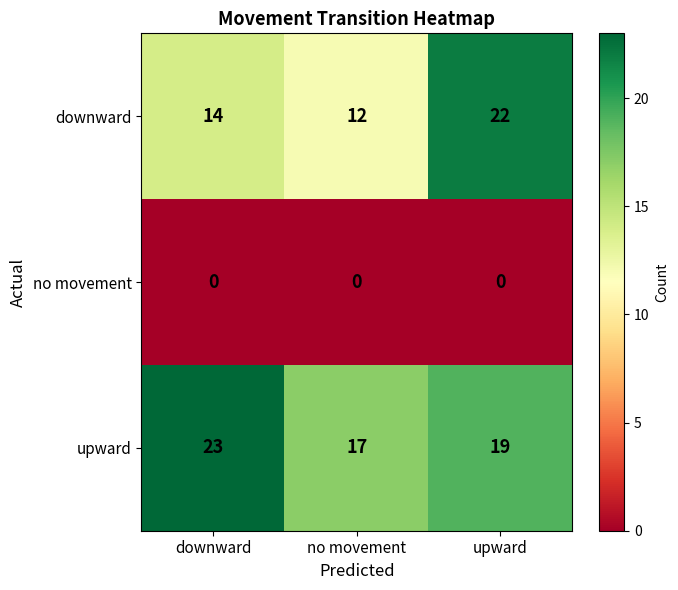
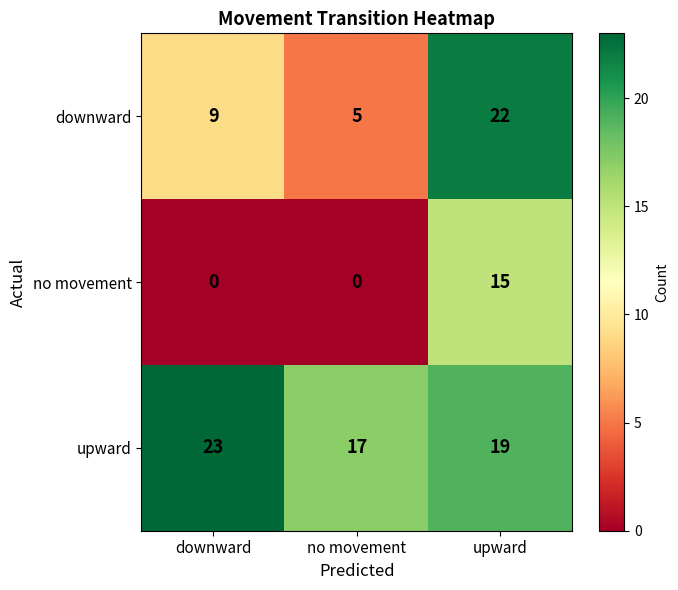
  {
    "downward": {
-     "downward": 14,
-     "no movement": 12,
+     "downward": 9,
+     "no movement": 5,
      "upward": 22
    },
    "no movement": {
      "downward": 0,
      "no movement": 0,
-     "upward": 0
+     "upward": 15
    },
    "upward": {
      "downward": 23,
      "no movement": 17,
      "upward": 19
    }
  }
